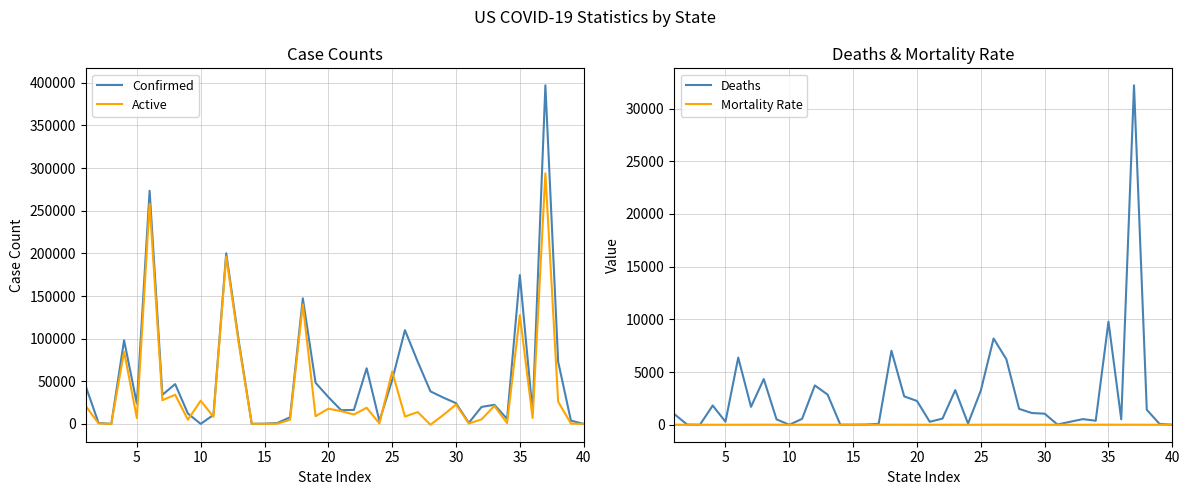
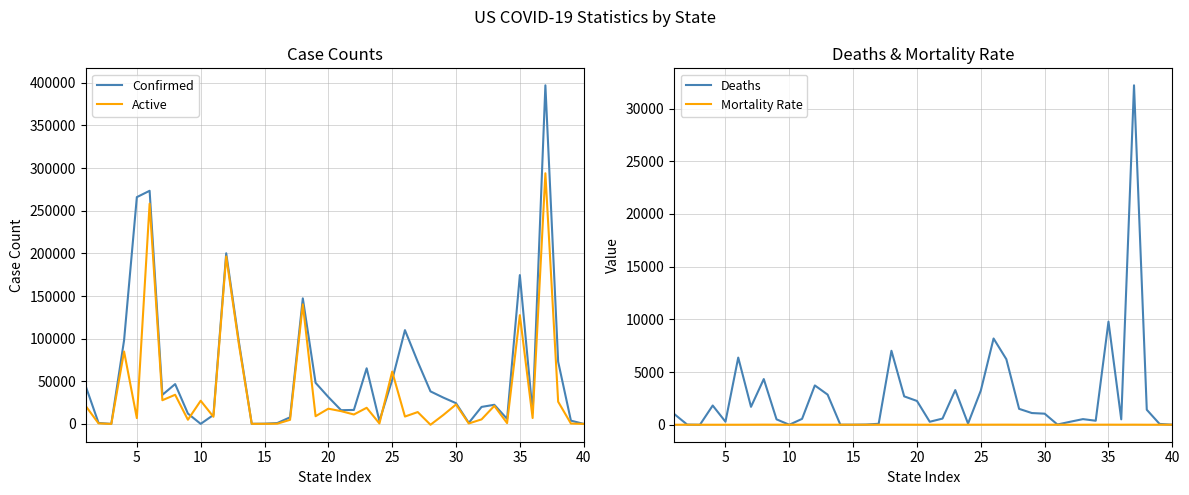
  {
    "Case Counts": {
      "Confirmed": {
-       "5": 20000,
+       "5": 270000,
        "10": 0,
        "20": 30000,
        "25": 50000,
        "35": 170000
      },
      "Active": {
        "5": 10000,
        "10": 30000,
        "20": 20000,
        "25": 60000,
        "35": 130000
      }
    },
    "Deaths & Mortality Rate": {
      "Deaths": {
        "5": 300,
        "20": 2300,
        "25": 3200,
        "30": 1100,
        "35": 9800
      },
      "Mortality Rate": {
        "5": 0,
        "20": 0,
        "25": 0,
        "30": 0,
        "35": 0
      }
    }
  }
